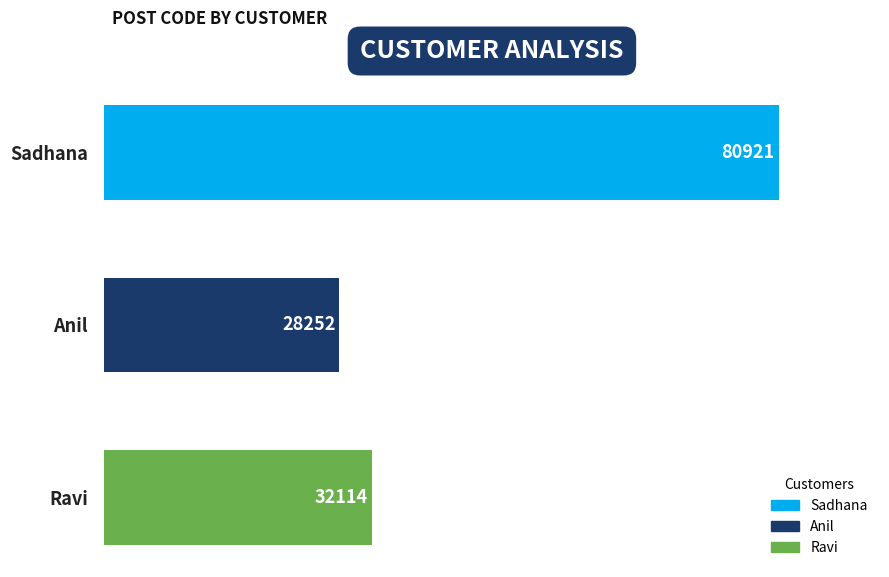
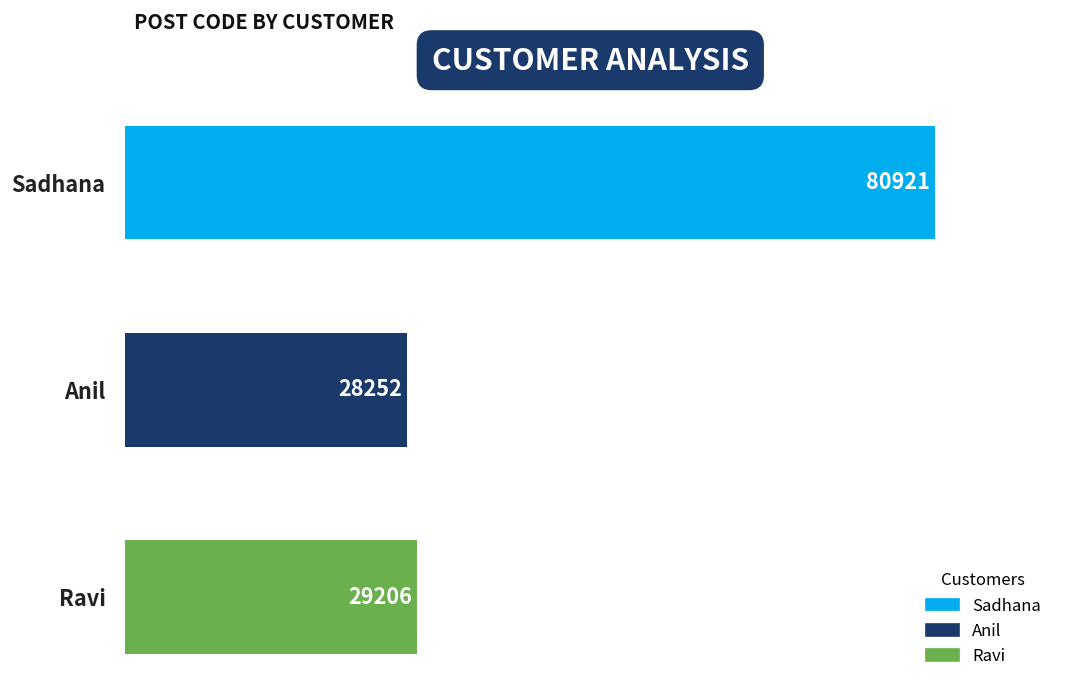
  {
    "Sadhana": 80921,
    "Anil": 28252,
-   "Ravi": 32114
+   "Ravi": 29206
  }
